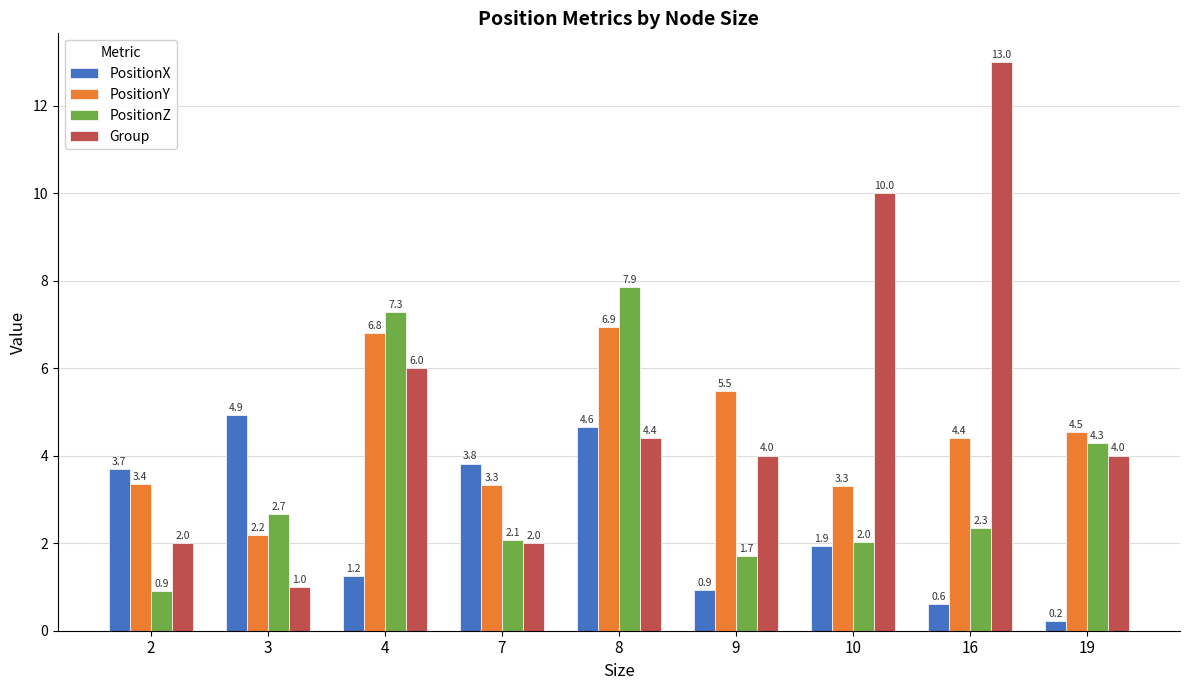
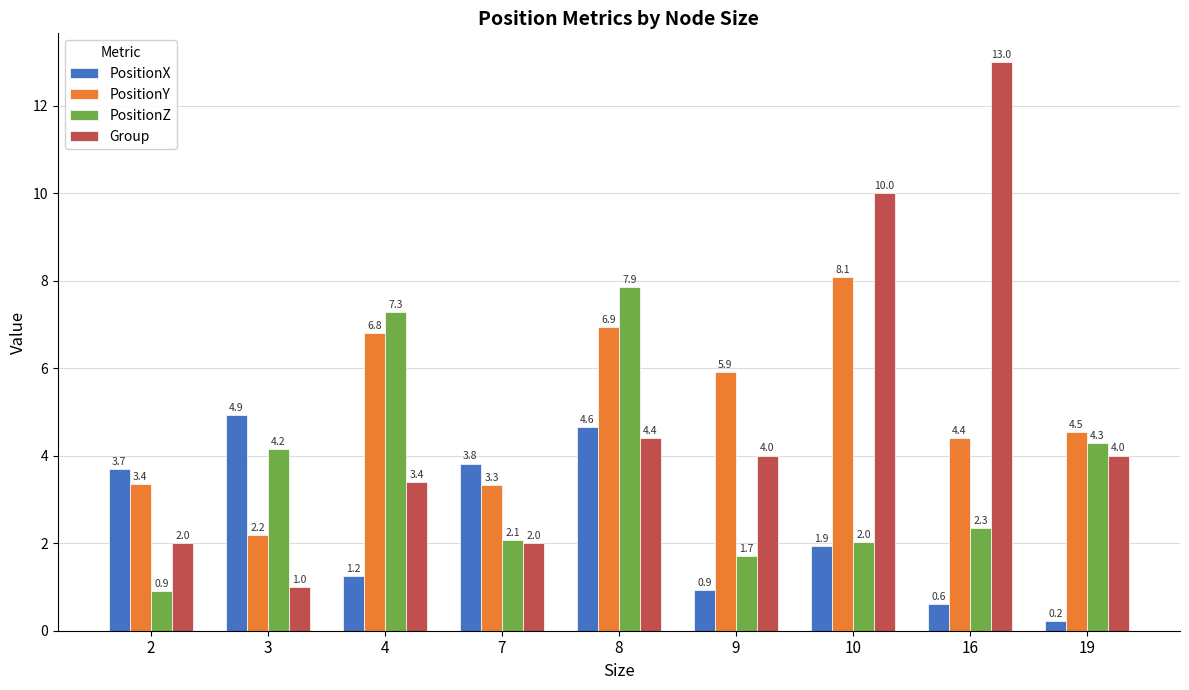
  {
    "PositionX": {
      "2": 3.7,
      "3": 4.9,
      "4": 1.2,
      "7": 3.8,
      "8": 4.6,
      "9": 0.9,
      "10": 1.9,
      "16": 0.6,
      "19": 0.2
    },
    "PositionY": {
      "2": 3.4,
      "3": 2.2,
      "4": 6.8,
      "7": 3.3,
      "8": 6.9,
-     "9": 5.5,
-     "10": 3.3,
+     "9": 5.9,
+     "10": 8.1,
      "16": 4.4,
      "19": 4.5
    },
    "PositionZ": {
      "2": 0.9,
-     "3": 2.7,
+     "3": 4.2,
      "4": 7.3,
      "7": 2.1,
      "8": 7.9,
      "9": 1.7,
      "10": 2.0,
      "16": 2.3,
      "19": 4.3
    },
    "Group": {
      "2": 2.0,
      "3": 1.0,
-     "4": 6.0,
+     "4": 3.4,
      "7": 2.0,
      "8": 4.4,
      "9": 4.0,
      "10": 10.0,
      "16": 13.0,
      "19": 4.0
    }
  }
